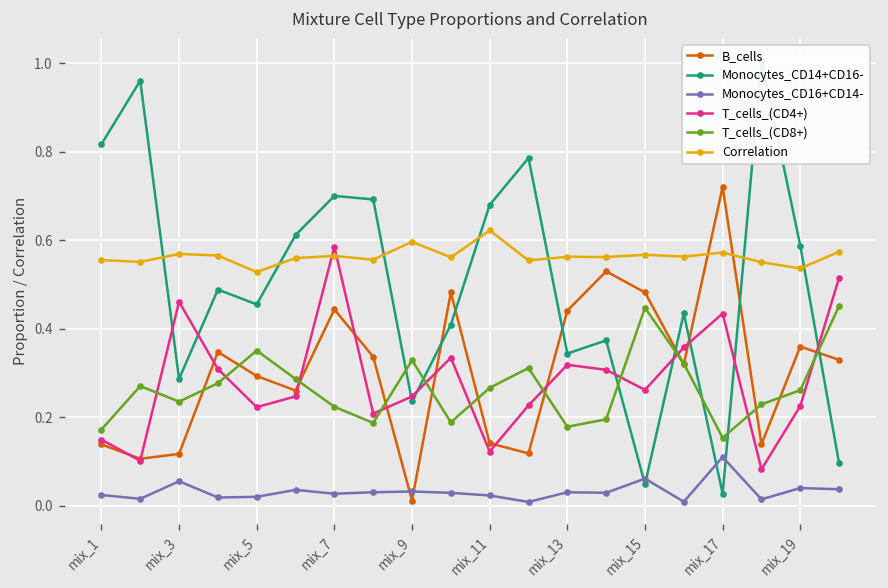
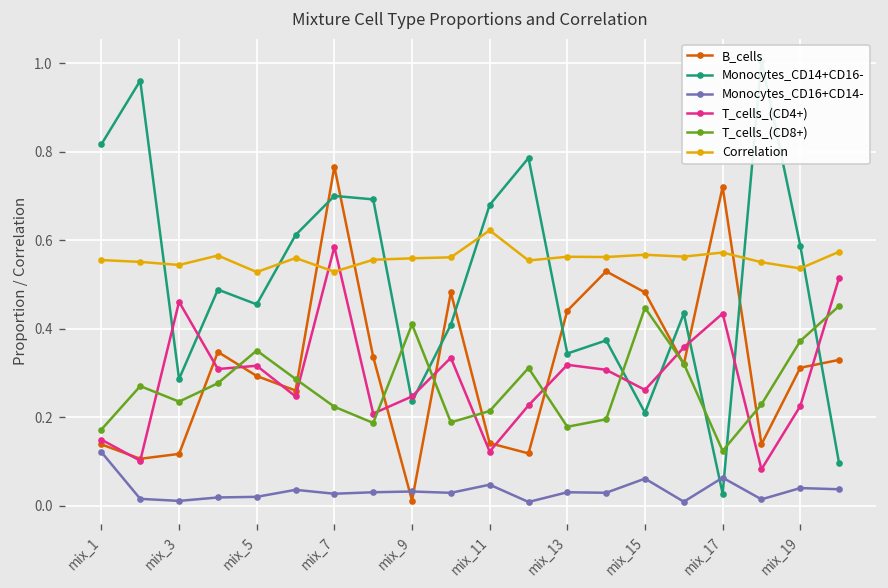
  {
    "B_cells": {
      "mix_1": 0.14,
      "mix_3": 0.12,
      "mix_5": 0.29,
-     "mix_7": 0.44,
+     "mix_7": 0.77,
      "mix_9": 0.01,
      "mix_11": 0.14,
      "mix_13": 0.44,
      "mix_15": 0.48,
      "mix_17": 0.72,
-     "mix_19": 0.36
+     "mix_19": 0.31
    },
    "Monocytes_CD14+CD16-": {
      "mix_1": 0.82,
      "mix_3": 0.29,
      "mix_5": 0.46,
      "mix_7": 0.70,
      "mix_9": 0.24,
      "mix_11": 0.68,
      "mix_13": 0.34,
-     "mix_15": 0.05,
+     "mix_15": 0.21,
      "mix_17": 0.03,
      "mix_19": 0.59
    },
    "Monocytes_CD16+CD14-": {
-     "mix_1": 0.02,
-     "mix_3": 0.06,
+     "mix_1": 0.12,
+     "mix_3": 0.01,
      "mix_5": 0.02,
      "mix_7": 0.03,
      "mix_9": 0.03,
-     "mix_11": 0.02,
+     "mix_11": 0.05,
      "mix_13": 0.03,
      "mix_15": 0.06,
-     "mix_17": 0.11,
+     "mix_17": 0.06,
      "mix_19": 0.04
    },
    "T_cells_(CD4+)": {
      "mix_1": 0.15,
      "mix_3": 0.46,
-     "mix_5": 0.22,
+     "mix_5": 0.32,
      "mix_7": 0.59,
      "mix_9": 0.25,
      "mix_11": 0.12,
      "mix_13": 0.32,
      "mix_15": 0.26,
      "mix_17": 0.43,
      "mix_19": 0.23
    },
    "T_cells_(CD8+)": {
      "mix_1": 0.17,
      "mix_3": 0.24,
      "mix_5": 0.35,
      "mix_7": 0.22,
-     "mix_9": 0.33,
-     "mix_11": 0.27,
+     "mix_9": 0.41,
+     "mix_11": 0.21,
      "mix_13": 0.18,
      "mix_15": 0.45,
-     "mix_17": 0.15,
-     "mix_19": 0.26
+     "mix_17": 0.12,
+     "mix_19": 0.37
    },
    "Correlation": {
      "mix_1": 0.56,
-     "mix_3": 0.57,
+     "mix_3": 0.54,
      "mix_5": 0.53,
-     "mix_7": 0.56,
-     "mix_9": 0.60,
+     "mix_7": 0.53,
+     "mix_9": 0.56,
      "mix_11": 0.62,
      "mix_13": 0.56,
      "mix_15": 0.57,
      "mix_17": 0.57,
      "mix_19": 0.54
    }
  }
